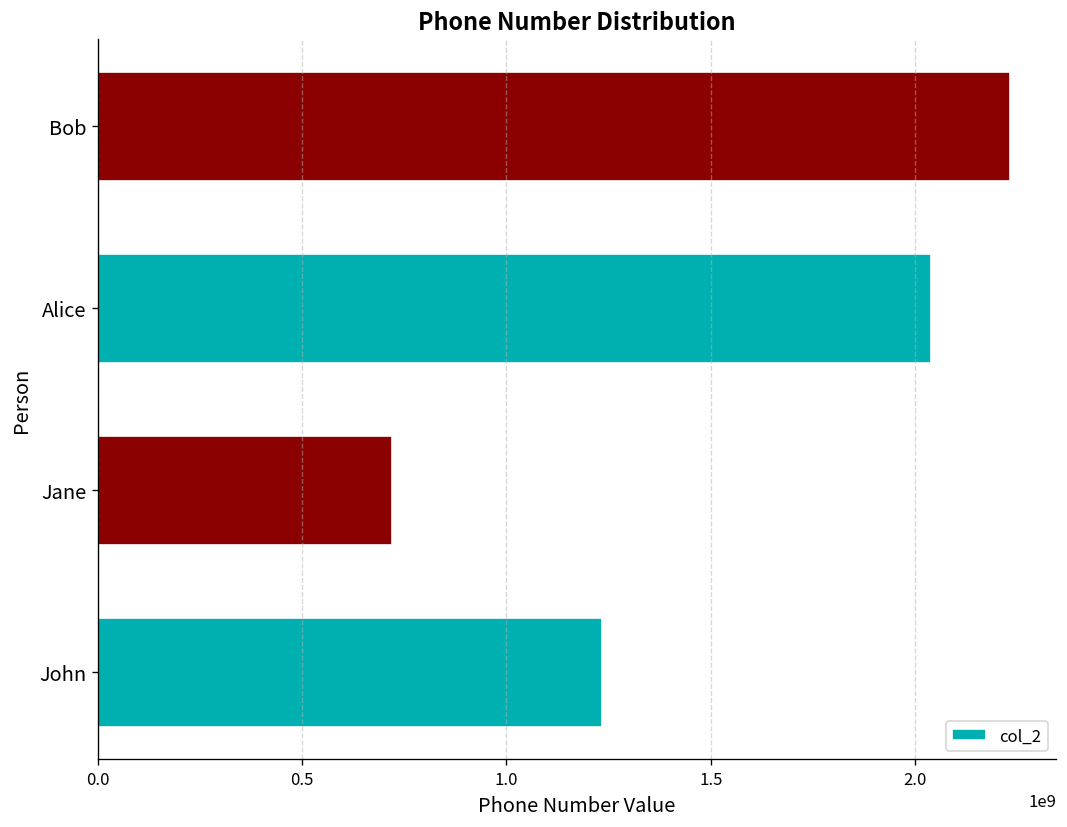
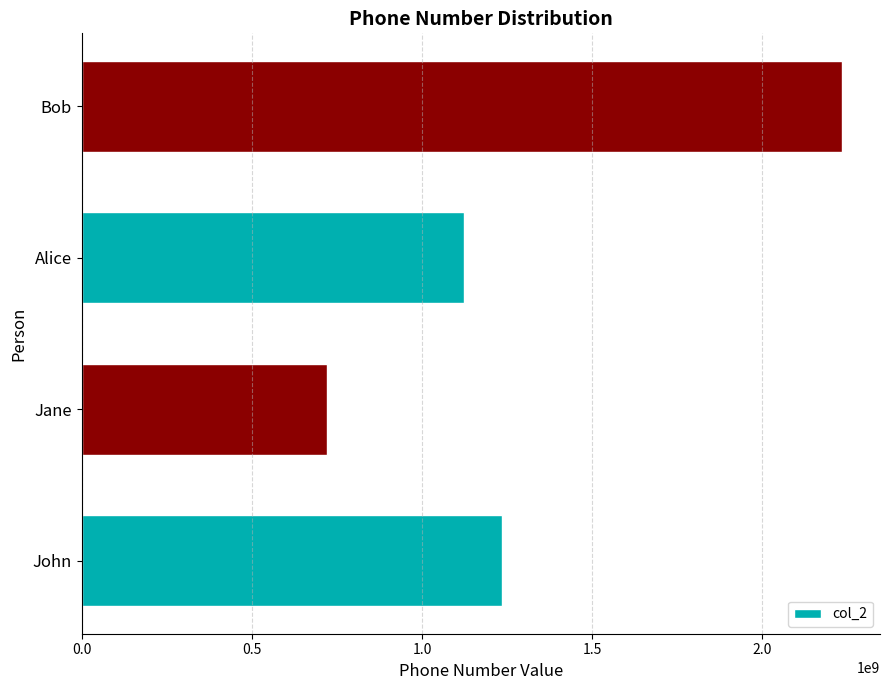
  {
    "Bob": 2230000000,
-   "Alice": 2040000000,
+   "Alice": 1120000000,
    "Jane": 720000000,
    "John": 1230000000
  }
